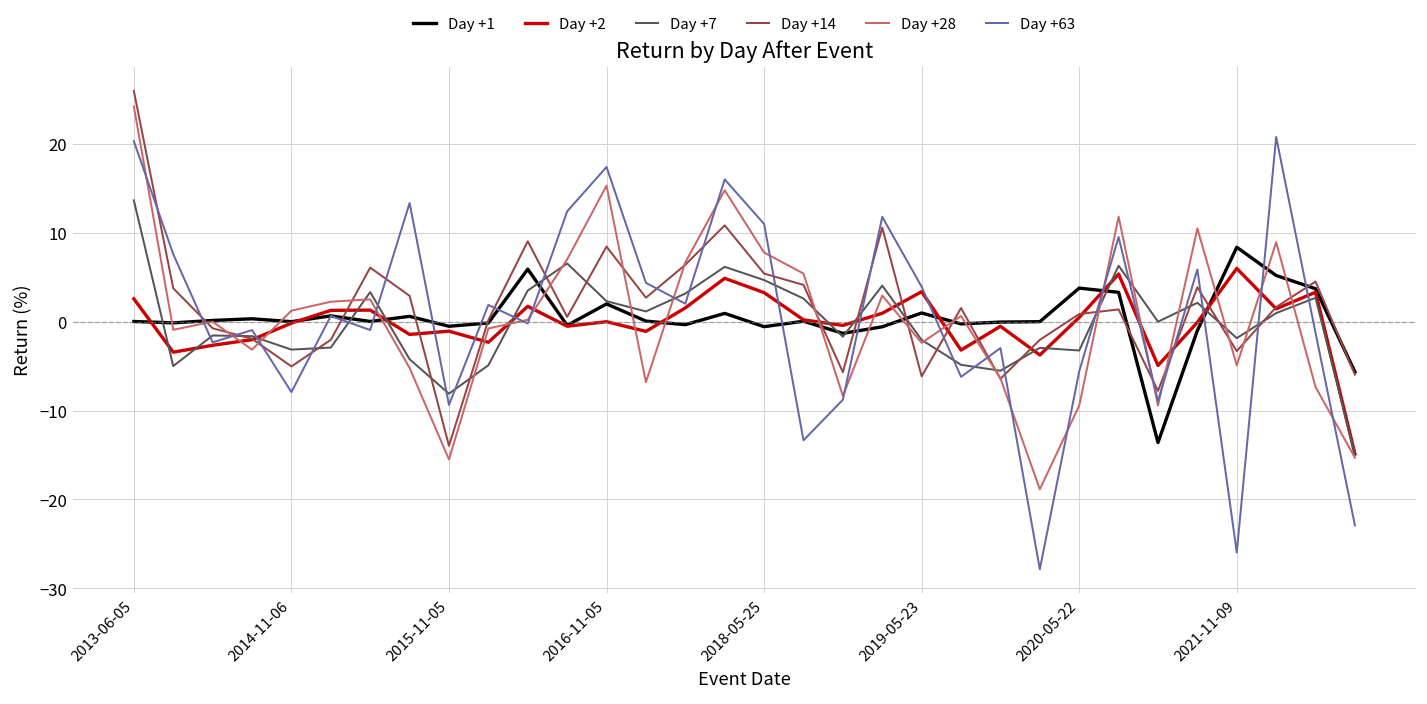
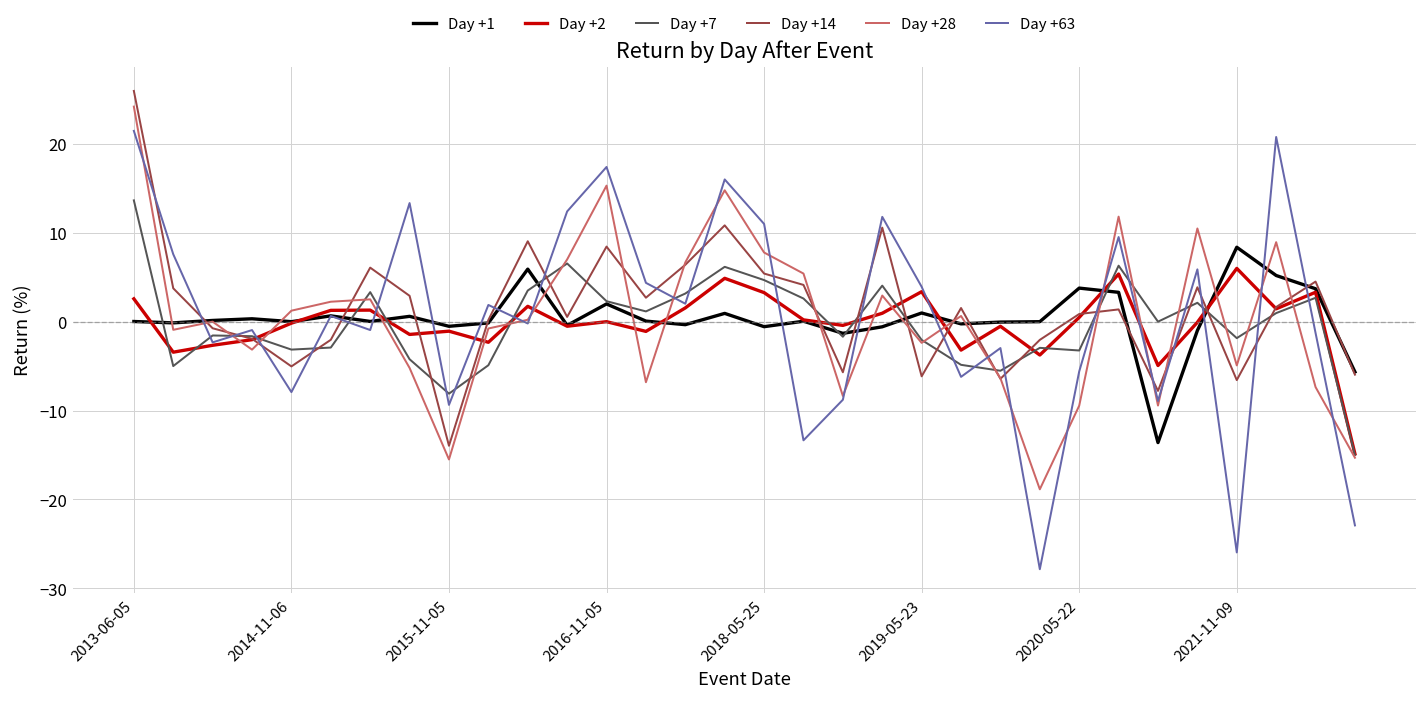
  {
    "Day +1": {
      "2013-06-05": 0,
      "2015-11-05": -1,
      "2018-05-25": -1,
      "2019-05-23": 1,
      "2020-05-22": 4,
      "2021-11-09": 8
    },
    "Day +2": {
      "2013-06-05": 3,
      "2015-11-05": -1,
      "2016-11-05": 0,
      "2018-05-25": 3,
      "2019-05-23": 3,
      "2020-05-22": 0,
      "2021-11-09": 6
    },
    "Day +7": {
      "2013-06-05": 14,
      "2014-11-06": -3,
      "2015-11-05": -8,
      "2018-05-25": 5,
      "2020-05-22": -3,
      "2021-11-09": -2
    },
    "Day +14": {
      "2013-06-05": 26,
      "2014-11-06": -5,
      "2015-11-05": -14,
      "2016-11-05": 8,
      "2018-05-25": 5,
      "2019-05-23": -6,
      "2020-05-22": 1,
-     "2021-11-09": -3
+     "2021-11-09": -7
    },
    "Day +28": {
      "2013-06-05": 24,
      "2014-11-06": 1,
      "2015-11-05": -15,
      "2016-11-05": 15,
      "2018-05-25": 8,
      "2020-05-22": -9,
      "2021-11-09": -5
    },
    "Day +63": {
-     "2013-06-05": 20,
+     "2013-06-05": 21,
      "2014-11-06": -8,
      "2015-11-05": -9,
      "2016-11-05": 17,
      "2018-05-25": 11,
      "2019-05-23": 4,
      "2020-05-22": -6,
      "2021-11-09": -26
    }
  }
